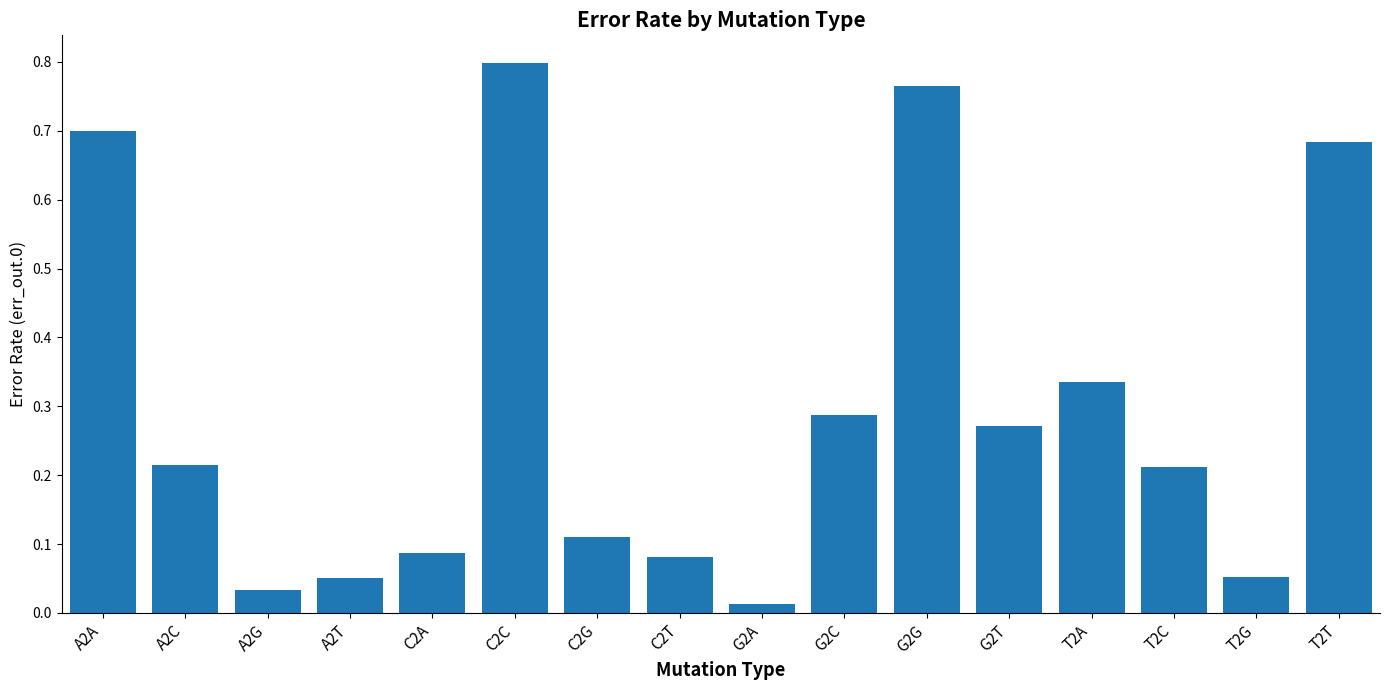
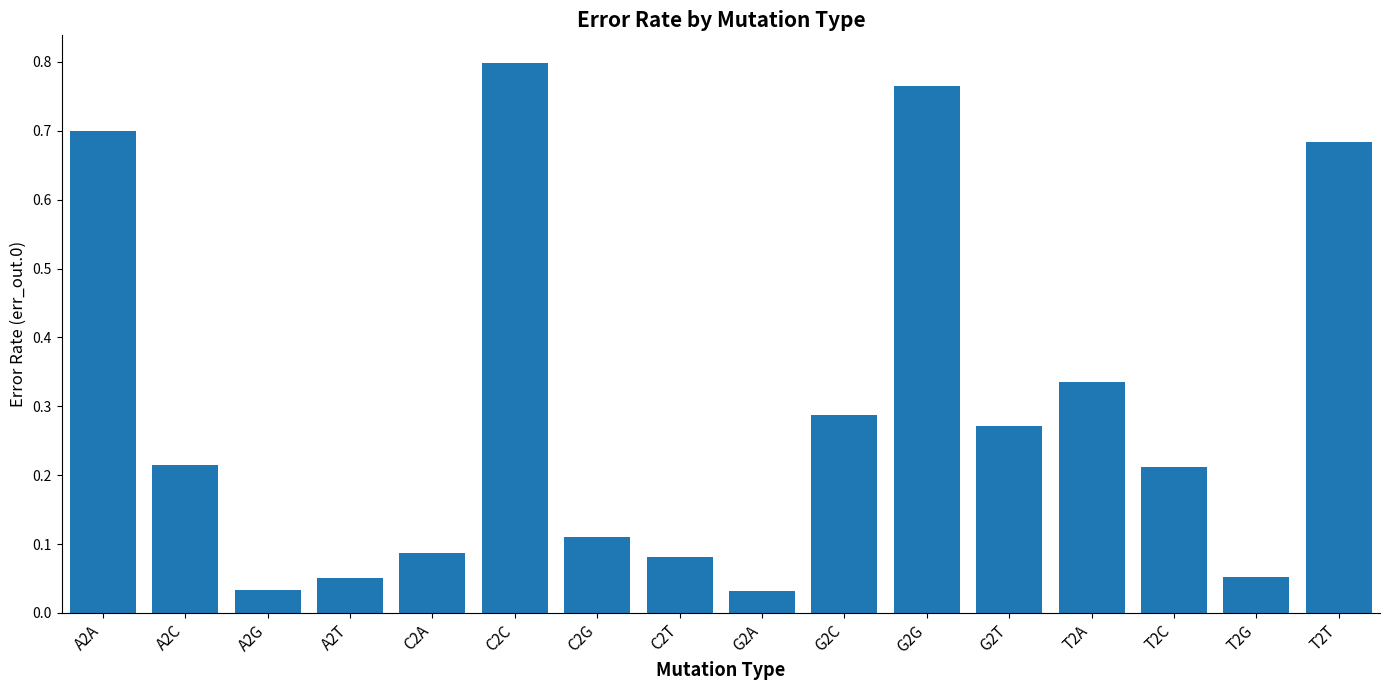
  {
    "A2A": 0.70,
    "A2C": 0.22,
    "A2G": 0.03,
    "A2T": 0.05,
    "C2A": 0.09,
    "C2C": 0.80,
    "C2G": 0.11,
    "C2T": 0.08,
-   "G2A": 0.01,
+   "G2A": 0.03,
    "G2C": 0.29,
    "G2G": 0.76,
    "G2T": 0.27,
    "T2A": 0.34,
    "T2C": 0.21,
    "T2G": 0.05,
    "T2T": 0.68
  }
